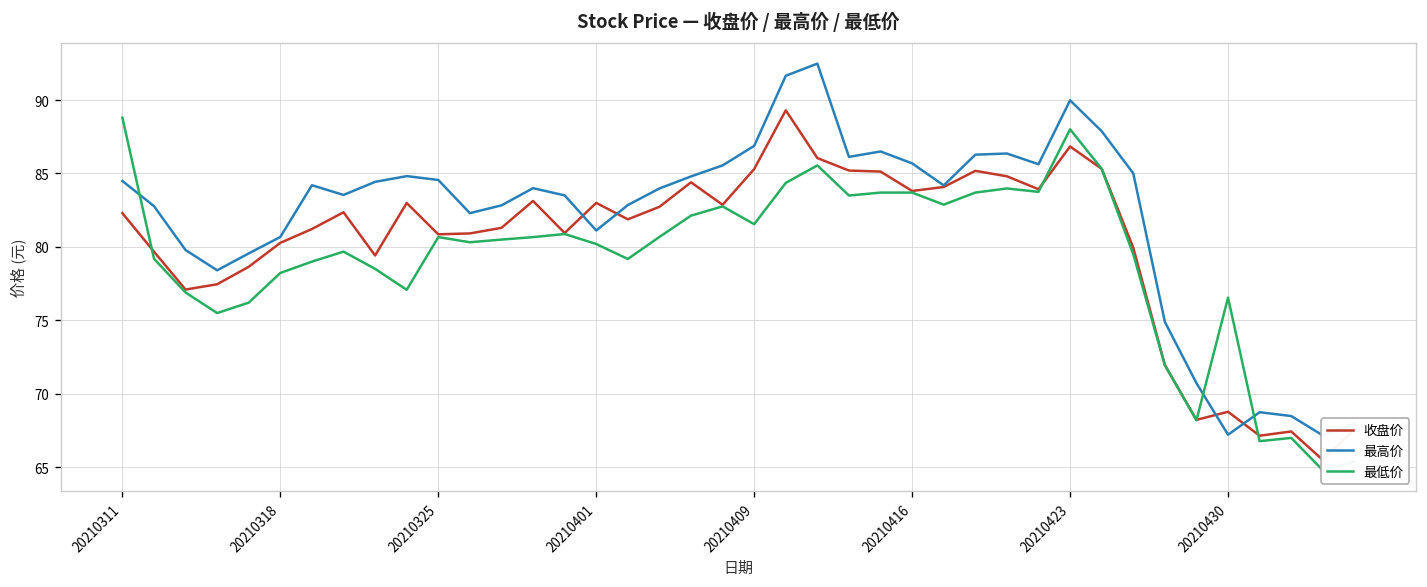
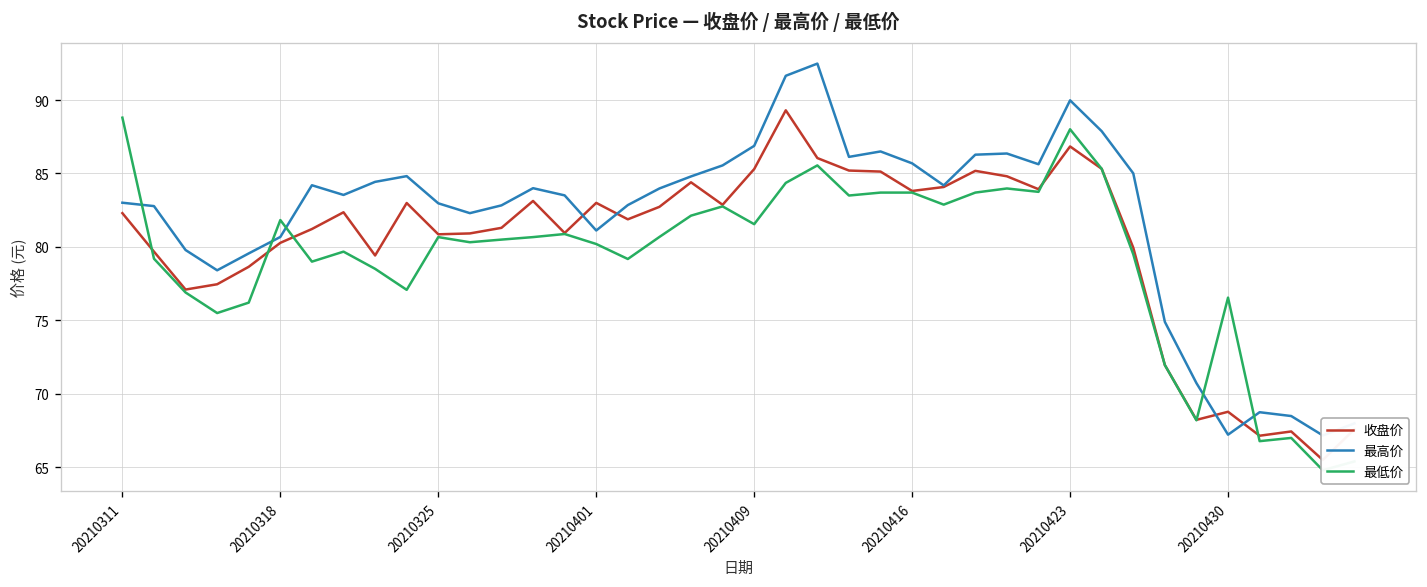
  {
    "收盘价": {
      "20210311": 82.3,
      "20210318": 80.3,
      "20210401": 83.0,
      "20210409": 85.3,
      "20210423": 86.8,
      "20210430": 68.8
    },
    "最高价": {
-     "20210311": 84.5,
+     "20210311": 83.0,
      "20210318": 80.7,
-     "20210325": 84.6,
+     "20210325": 83.0,
      "20210401": 81.1,
      "20210409": 86.9,
      "20210416": 85.7,
      "20210423": 90.0,
      "20210430": 67.2
    },
    "最低价": {
      "20210311": 88.8,
-     "20210318": 78.2,
+     "20210318": 81.8,
      "20210401": 80.2,
      "20210409": 81.6,
      "20210423": 88.0,
      "20210430": 76.6
    }
  }
